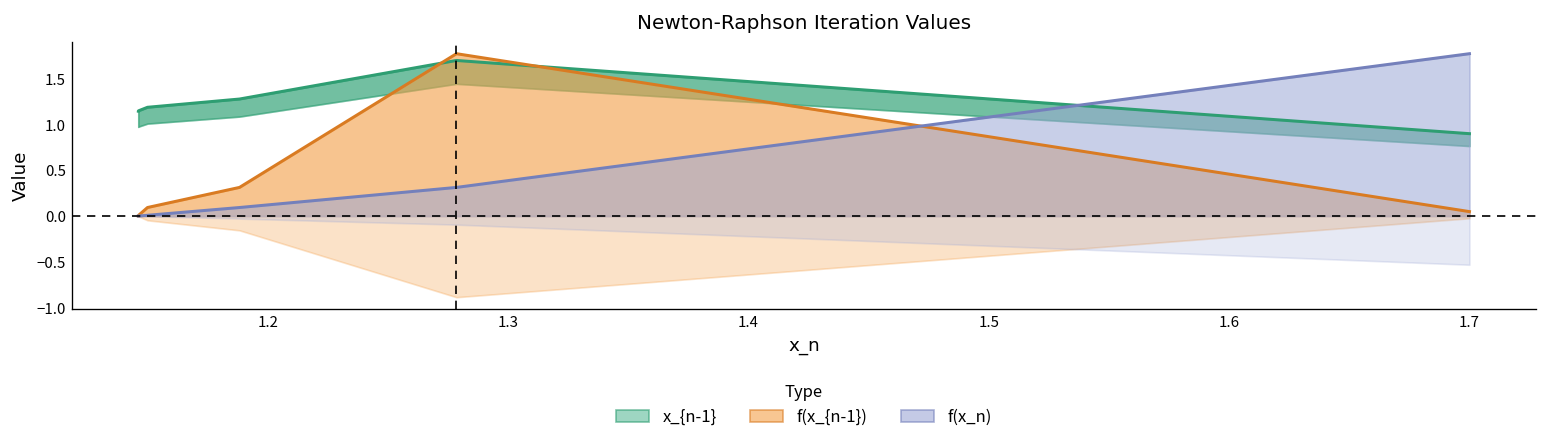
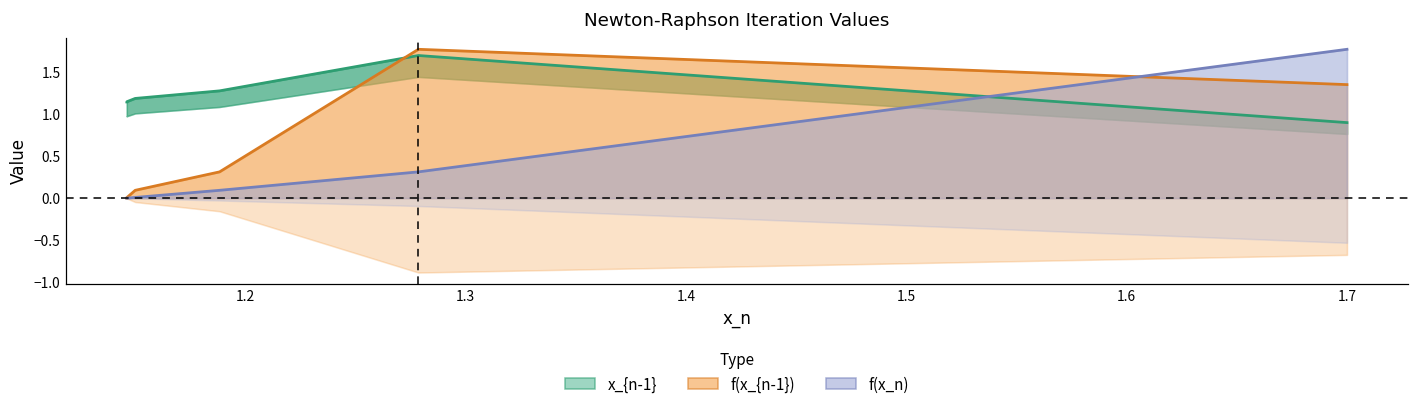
  {
    "x_{n-1}": {
      "1.7": 0.9
    },
    "f(x_{n-1})": {
-     "1.7": 0.0
+     "1.7": 1.4
    },
    "f(x_n)": {
      "1.7": 1.8
    }
  }
